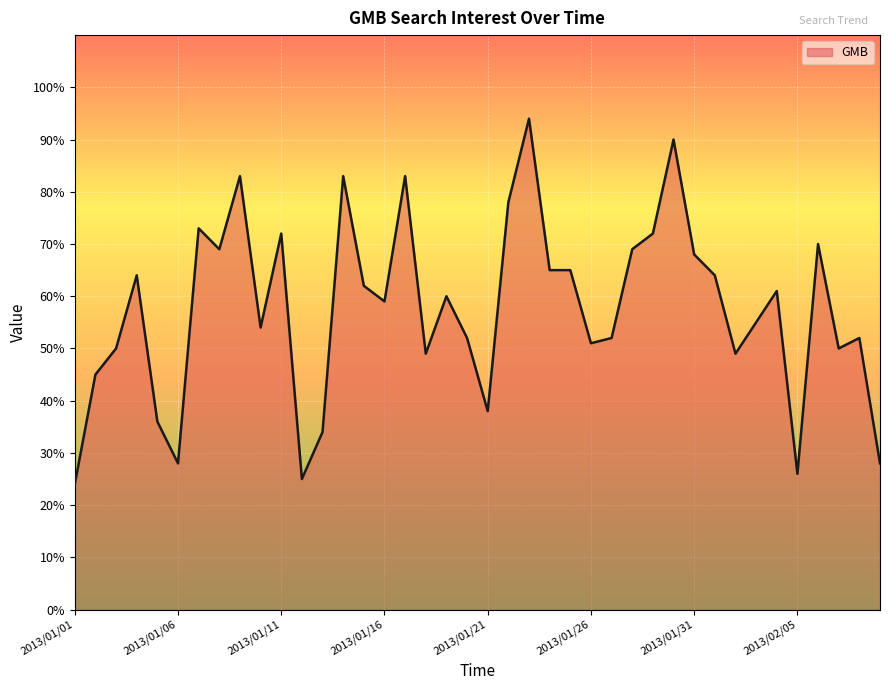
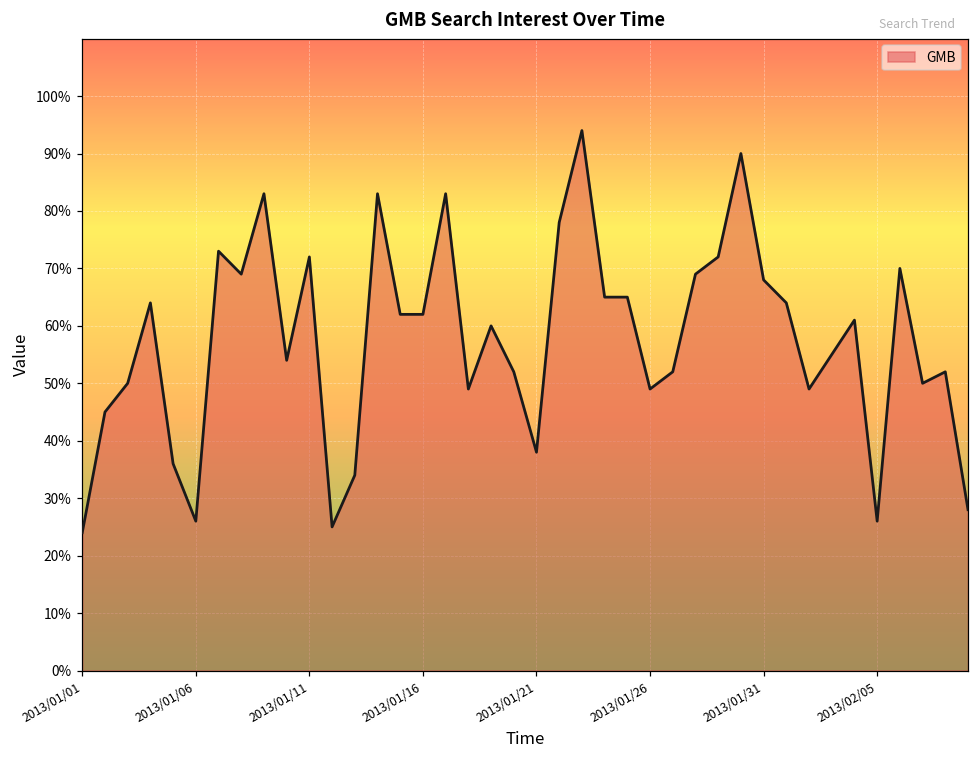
  {
    "2013/01/01": "24%",
-   "2013/01/06": "28%",
+   "2013/01/06": "26%",
    "2013/01/11": "72%",
-   "2013/01/16": "59%",
+   "2013/01/16": "62%",
    "2013/01/21": "38%",
-   "2013/01/26": "51%",
+   "2013/01/26": "49%",
    "2013/01/31": "68%",
    "2013/02/05": "26%"
  }
